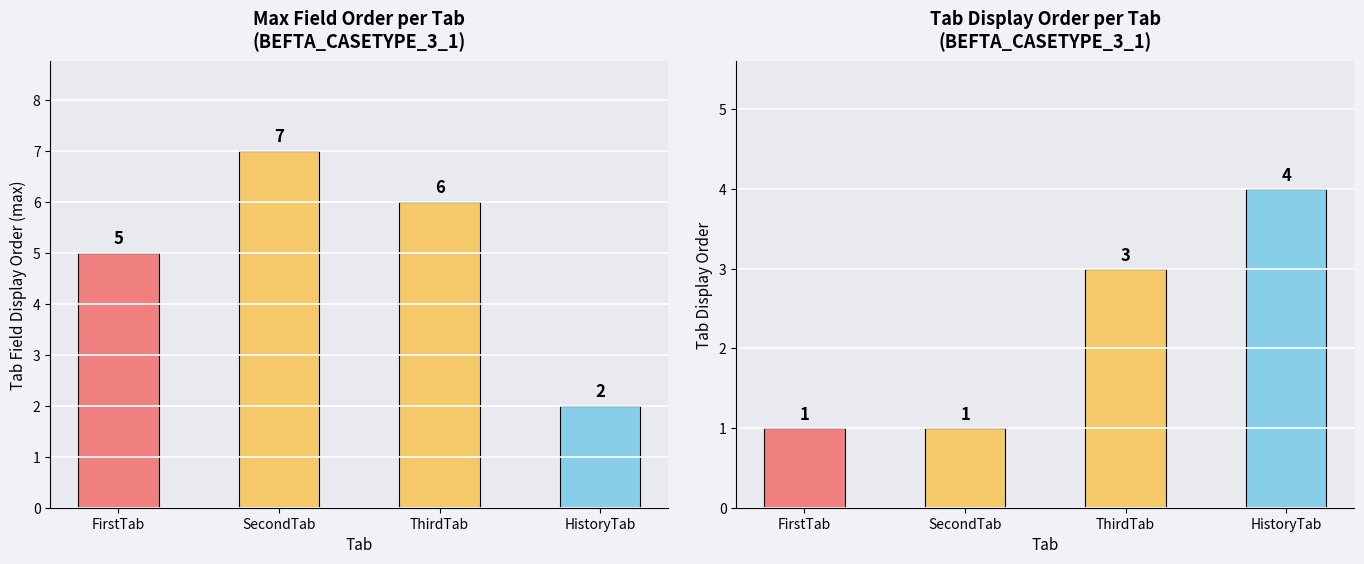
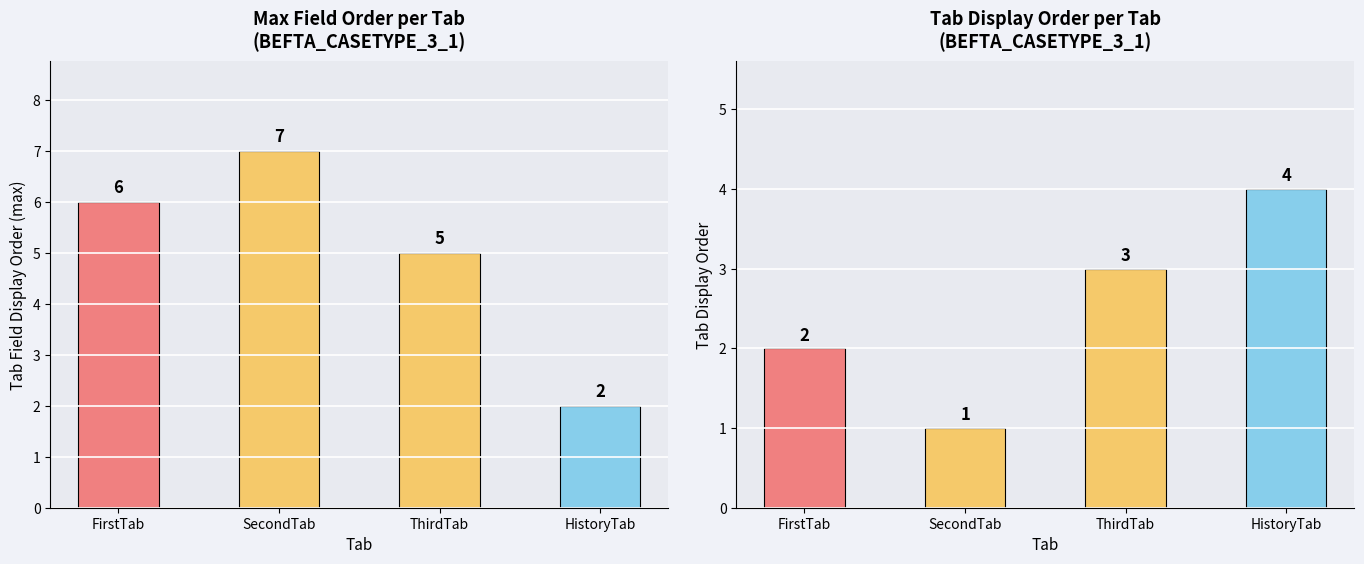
  {
    "Max Field Order per Tab (BEFTA_CASETYPE_3_1)": {
-     "FirstTab": 5,
+     "FirstTab": 6,
      "SecondTab": 7,
-     "ThirdTab": 6,
+     "ThirdTab": 5,
      "HistoryTab": 2
    },
    "Tab Display Order per Tab (BEFTA_CASETYPE_3_1)": {
-     "FirstTab": 1,
+     "FirstTab": 2,
      "SecondTab": 1,
      "ThirdTab": 3,
      "HistoryTab": 4
    }
  }
